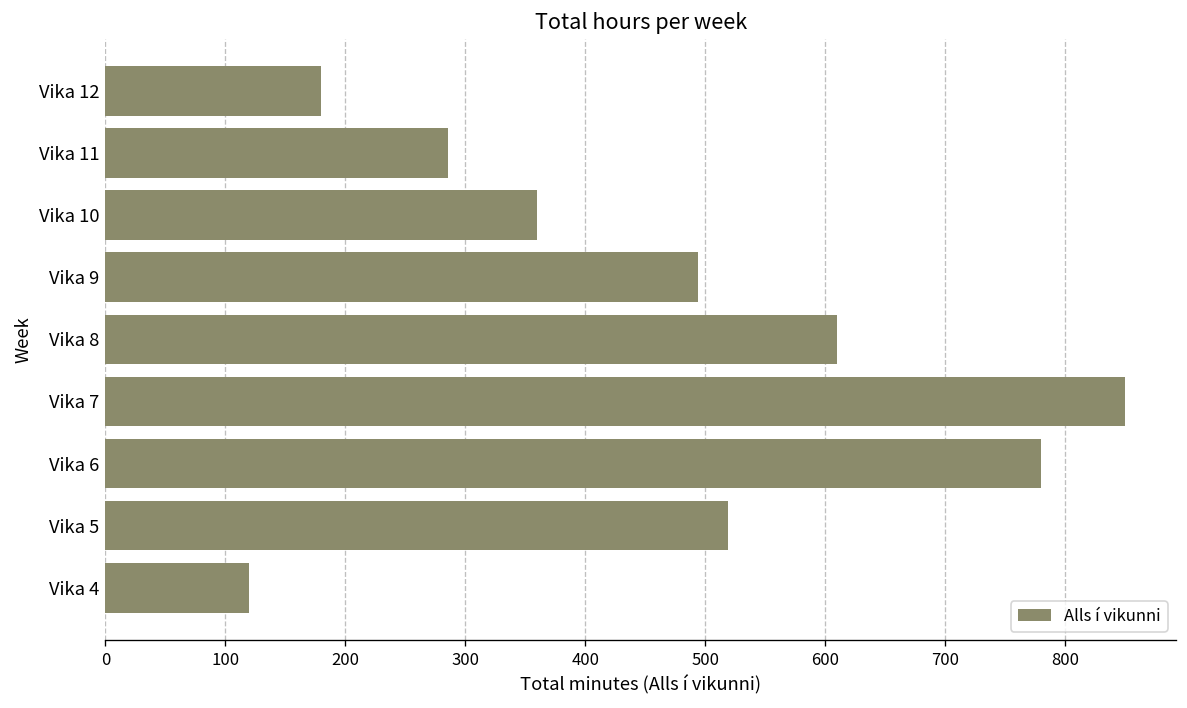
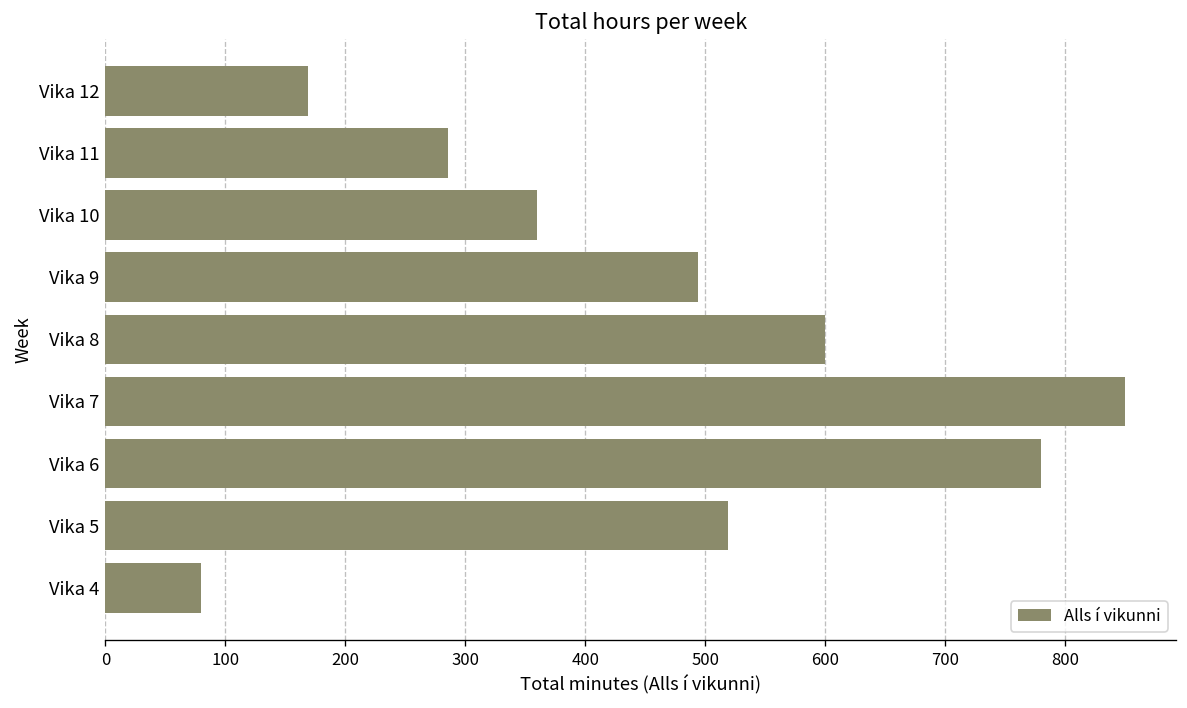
  {
-   "Vika 12": 180,
+   "Vika 12": 170,
    "Vika 11": 290,
    "Vika 10": 360,
    "Vika 9": 490,
-   "Vika 8": 610,
+   "Vika 8": 600,
    "Vika 7": 850,
    "Vika 6": 780,
    "Vika 5": 520,
-   "Vika 4": 120
+   "Vika 4": 80
  }
